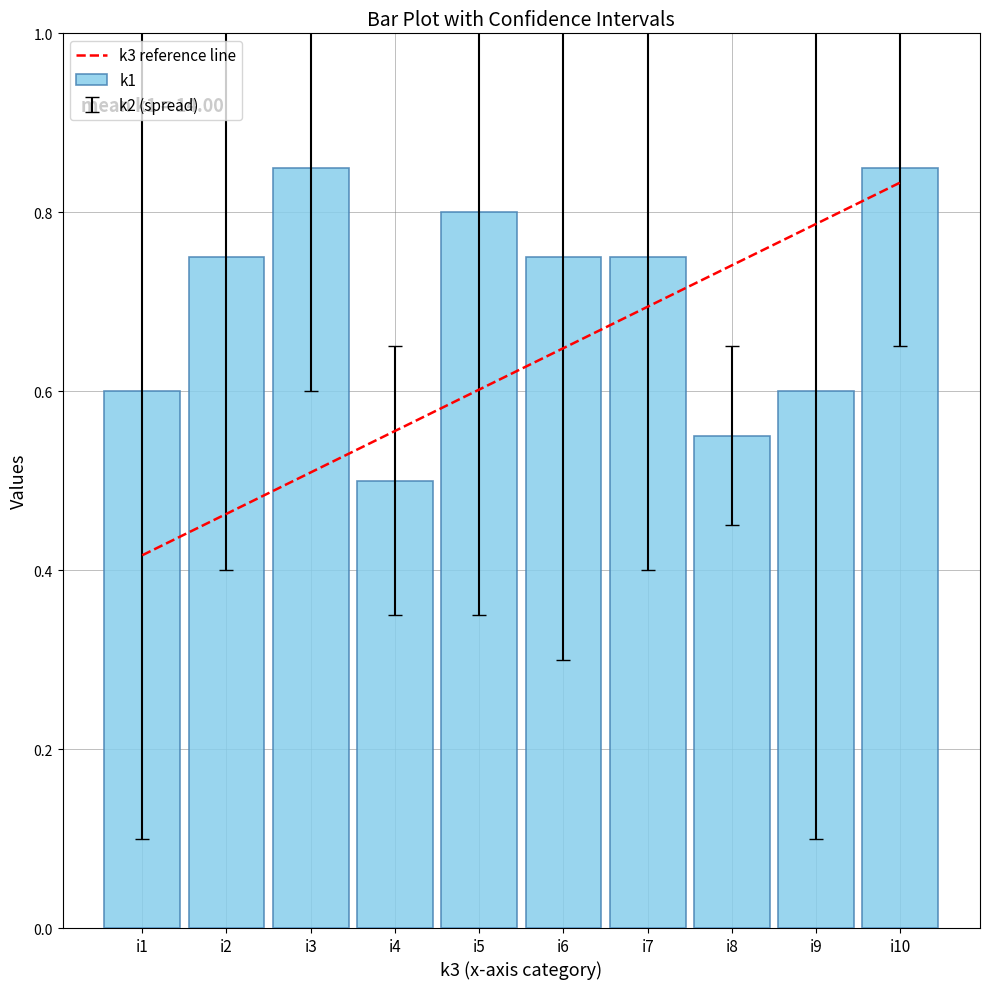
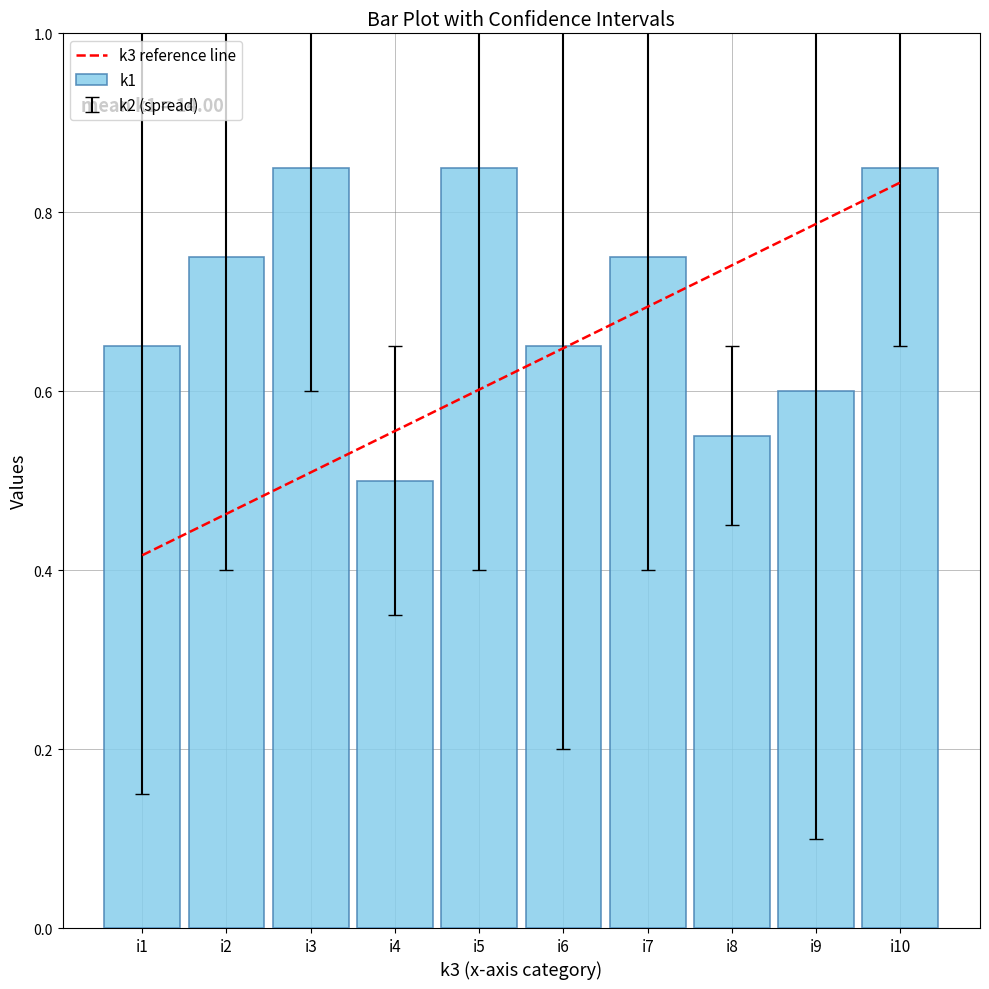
  {
    "k1": {
-     "i1": 0.60,
+     "i1": 0.65,
      "i2": 0.75,
      "i3": 0.85,
      "i4": 0.50,
-     "i5": 0.80,
-     "i6": 0.75,
+     "i5": 0.85,
+     "i6": 0.65,
      "i7": 0.75,
      "i8": 0.55,
      "i9": 0.60,
      "i10": 0.85
    },
    "k3 reference line": {
      "i1": 0.42,
      "i10": 0.83
    }
  }
